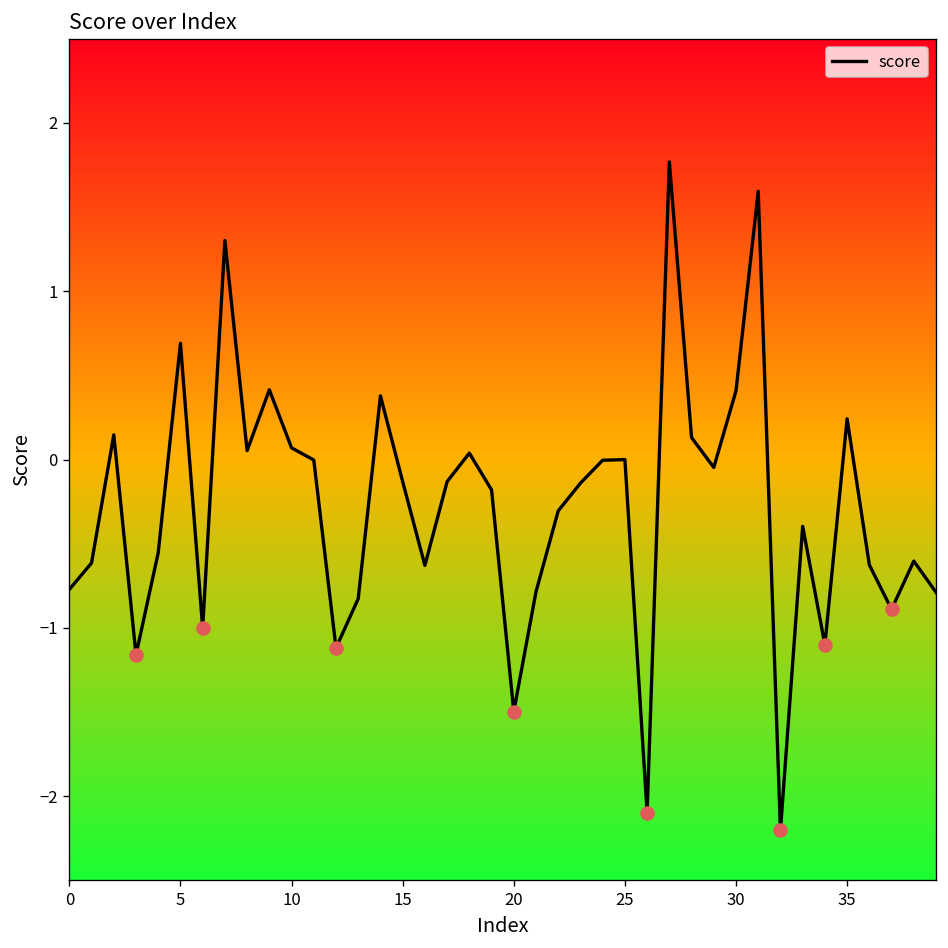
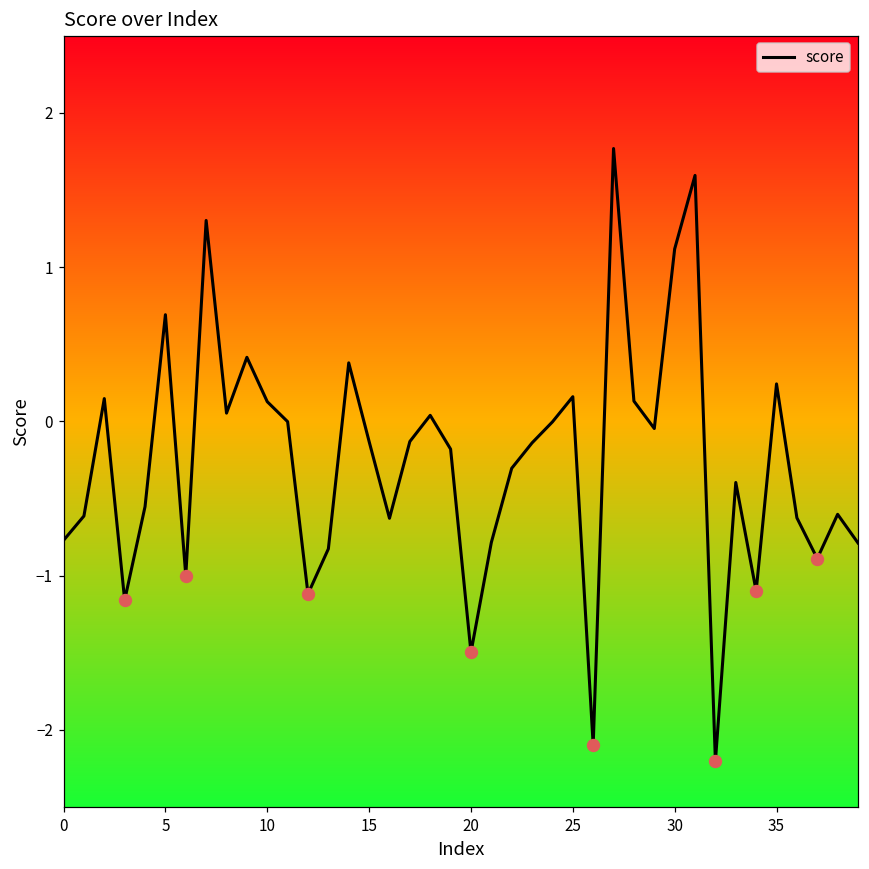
  {
    "score": {
      "0": -0.77,
      "5": 0.69,
-     "10": 0.07,
+     "10": 0.13,
      "15": -0.13,
-     "25": 0.00,
-     "30": 0.41,
+     "25": 0.16,
+     "30": 1.12,
      "35": 0.24
    }
  }
